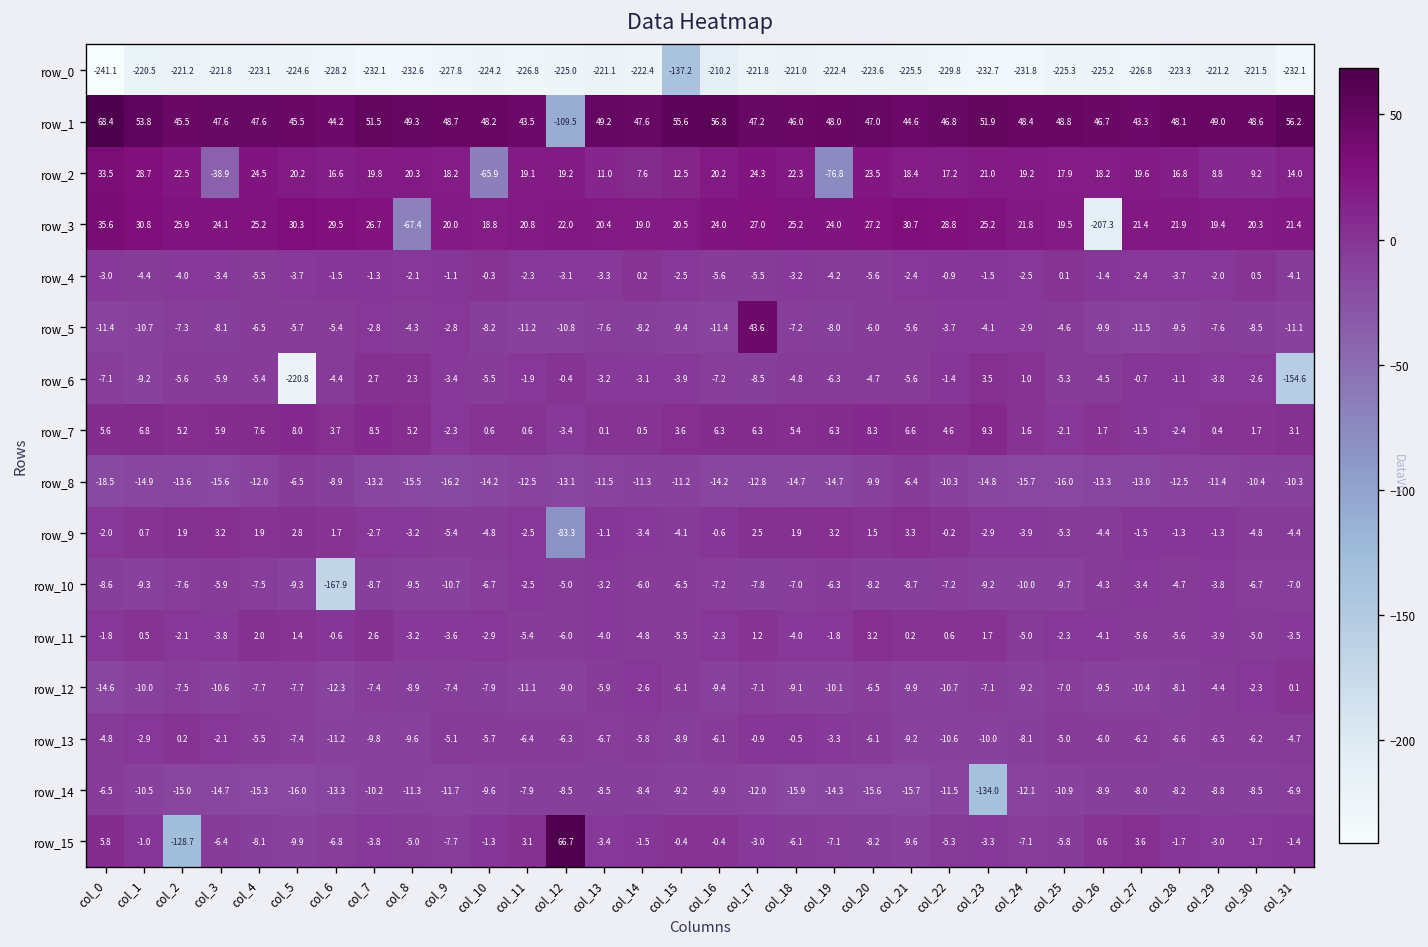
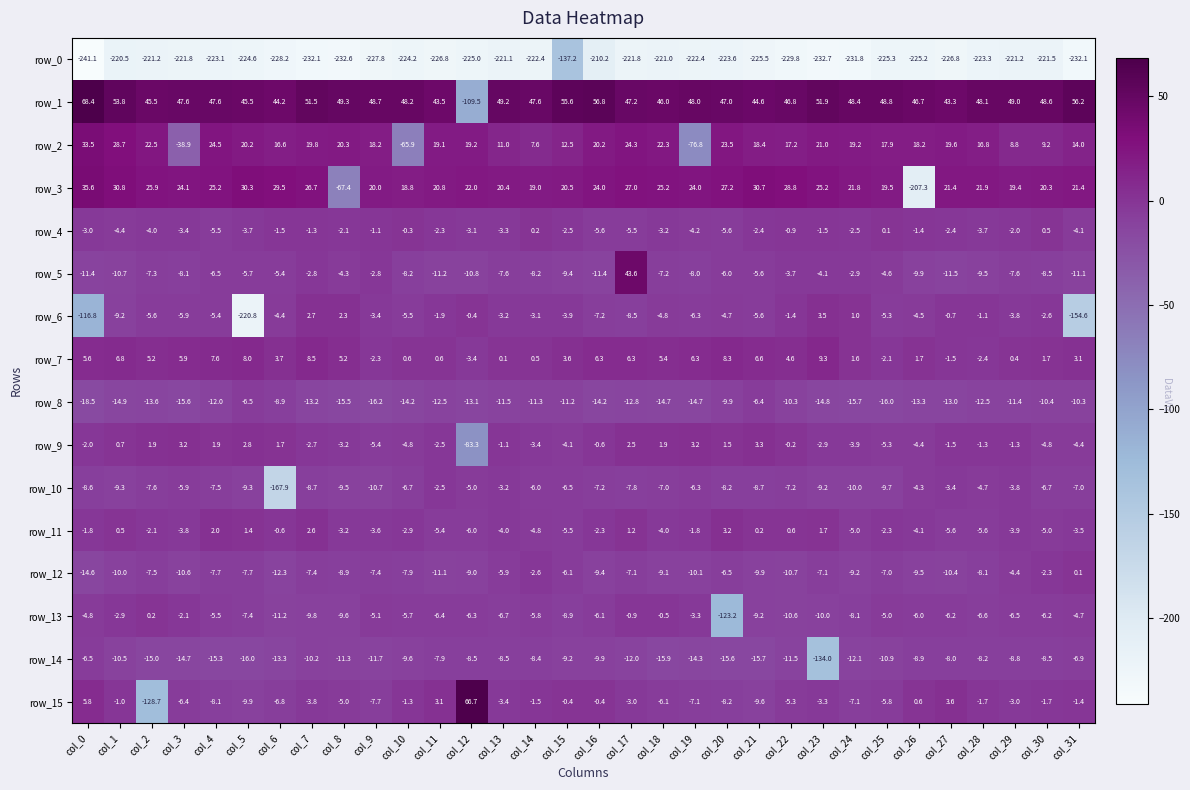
  {
    "row_6": {
-     "col_0": -7.1,
+     "col_0": -116.8,
      "col_1": -9.2,
      "col_2": -5.6,
      "col_3": -5.9,
      "col_4": -5.4,
      "col_5": -220.8,
      "col_6": -4.4,
      "col_7": 2.7,
      "col_8": 2.3,
      "col_9": -3.4,
      "col_10": -5.5,
      "col_11": -1.9,
      "col_12": -0.4,
      "col_13": -3.2,
      "col_14": -3.1,
      "col_15": -3.9,
      "col_16": -7.2,
      "col_17": -8.5,
      "col_18": -4.8,
      "col_19": -6.3,
      "col_20": -4.7,
      "col_21": -5.6,
      "col_22": -1.4,
      "col_23": 3.5,
      "col_24": 1.0,
      "col_25": -5.3,
      "col_26": -4.5,
      "col_27": -0.7,
      "col_28": -1.1,
      "col_29": -3.8,
      "col_30": -2.6,
      "col_31": -154.6
    },
    "row_13": {
      "col_0": -4.8,
      "col_1": -2.9,
      "col_2": 0.2,
      "col_3": -2.1,
      "col_4": -5.5,
      "col_5": -7.4,
      "col_6": -11.2,
      "col_7": -9.8,
      "col_8": -9.6,
      "col_9": -5.1,
      "col_10": -5.7,
      "col_11": -6.4,
      "col_12": -6.3,
      "col_13": -6.7,
      "col_14": -5.8,
      "col_15": -8.9,
      "col_16": -6.1,
      "col_17": -0.9,
      "col_18": -0.5,
      "col_19": -3.3,
-     "col_20": -6.1,
+     "col_20": -123.2,
      "col_21": -9.2,
      "col_22": -10.6,
      "col_23": -10.0,
      "col_24": -8.1,
      "col_25": -5.0,
      "col_26": -6.0,
      "col_27": -6.2,
      "col_28": -6.6,
      "col_29": -6.5,
      "col_30": -6.2,
      "col_31": -4.7
    }
  }
